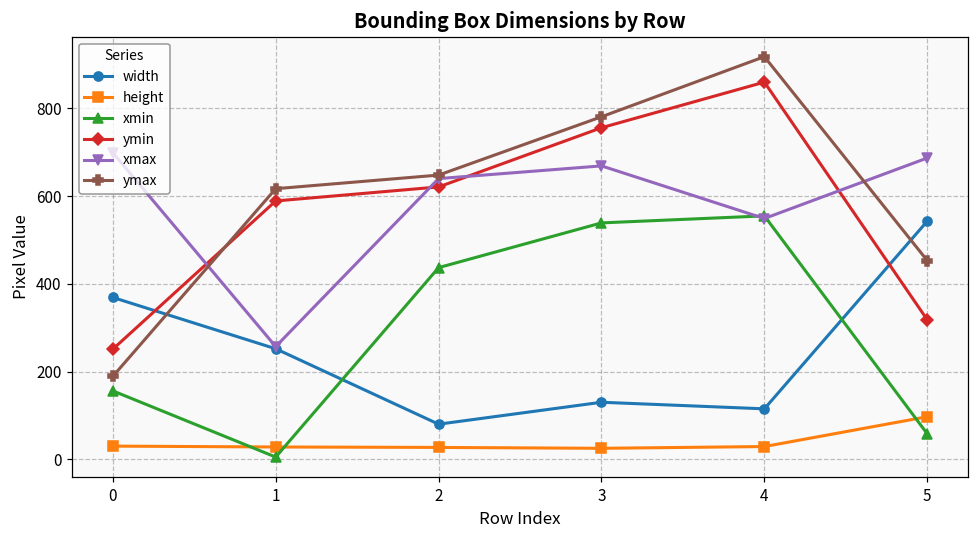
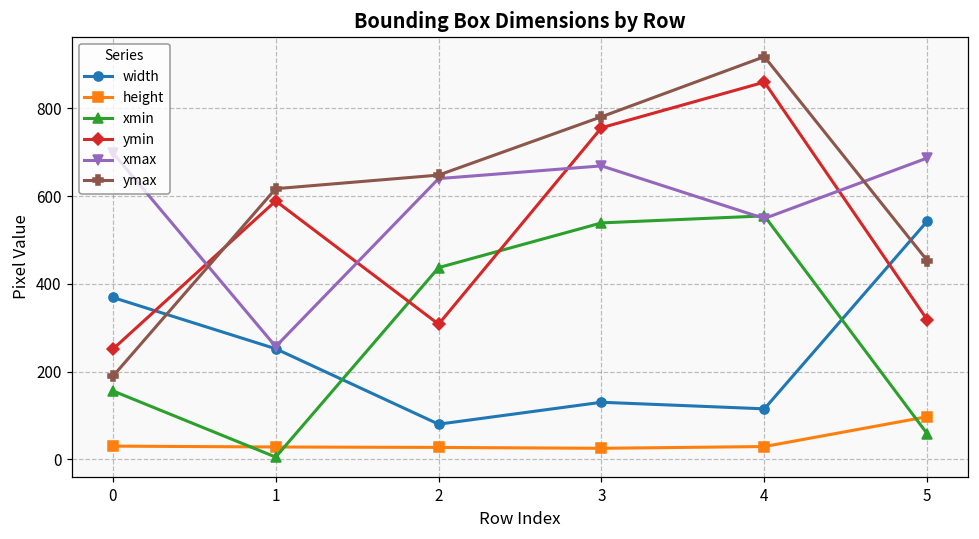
  {
    "width": {
      "0": 370,
      "2": 80,
      "3": 130,
      "4": 120,
      "5": 540
    },
    "height": {
      "0": 30,
      "1": 30,
      "2": 30,
      "3": 30,
      "4": 30,
      "5": 100
    },
    "xmin": {
      "0": 160,
      "1": 10,
      "2": 440,
      "3": 540,
      "5": 60
    },
    "ymin": {
      "0": 250,
      "1": 590,
-     "2": 620,
+     "2": 310,
      "3": 760,
      "4": 860,
      "5": 320
    },
    "xmax": {
      "2": 640,
      "3": 670,
      "5": 690
    },
    "ymax": {
      "0": 190,
      "1": 620,
      "2": 650,
      "3": 780,
      "4": 920,
      "5": 450
    }
  }
